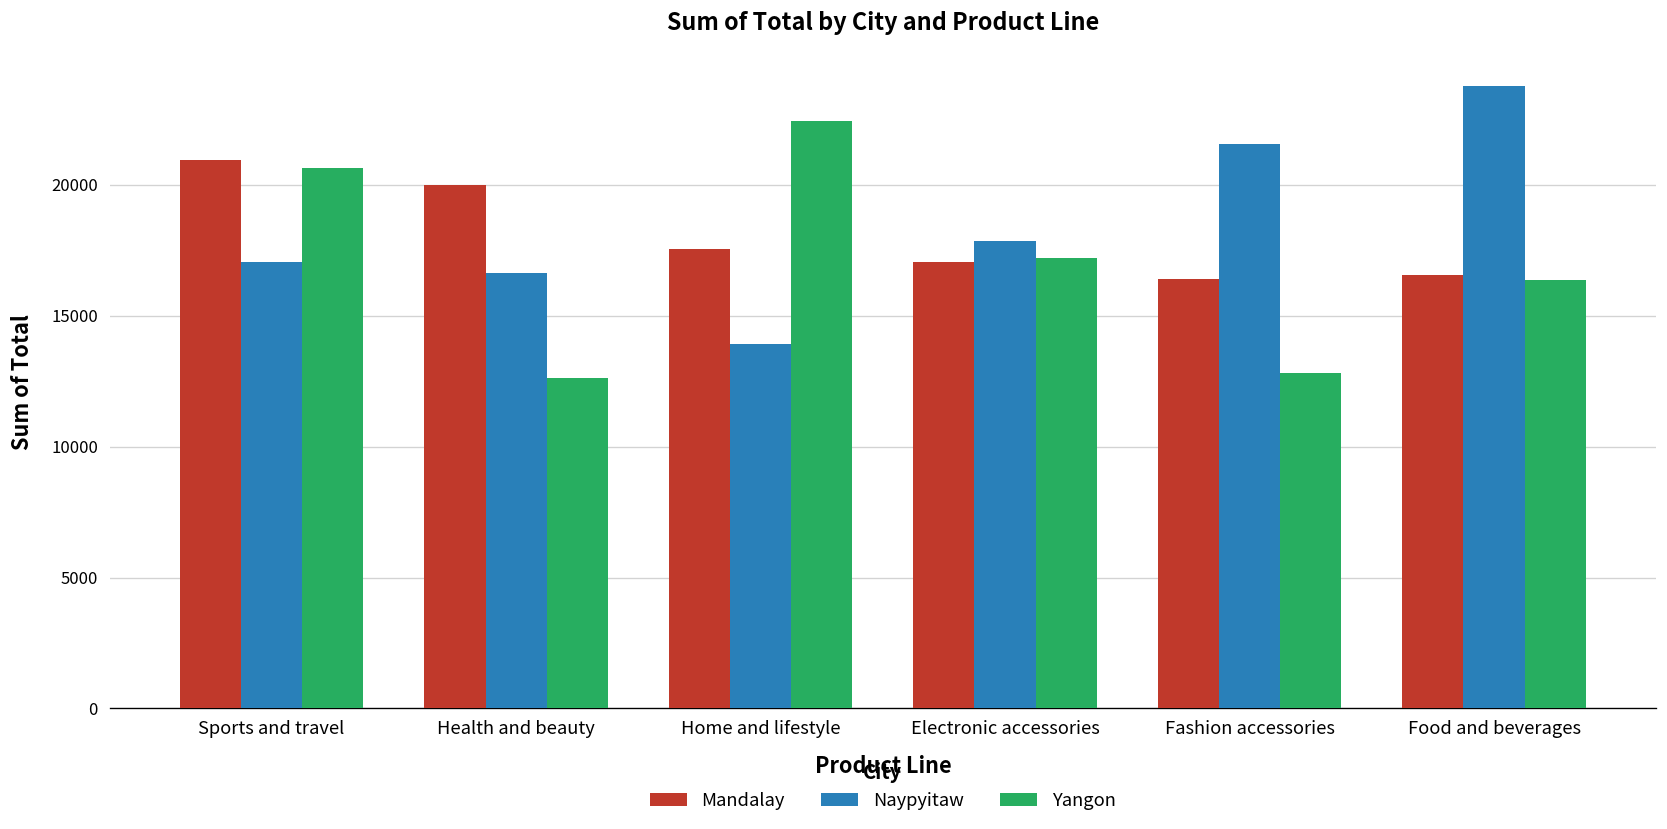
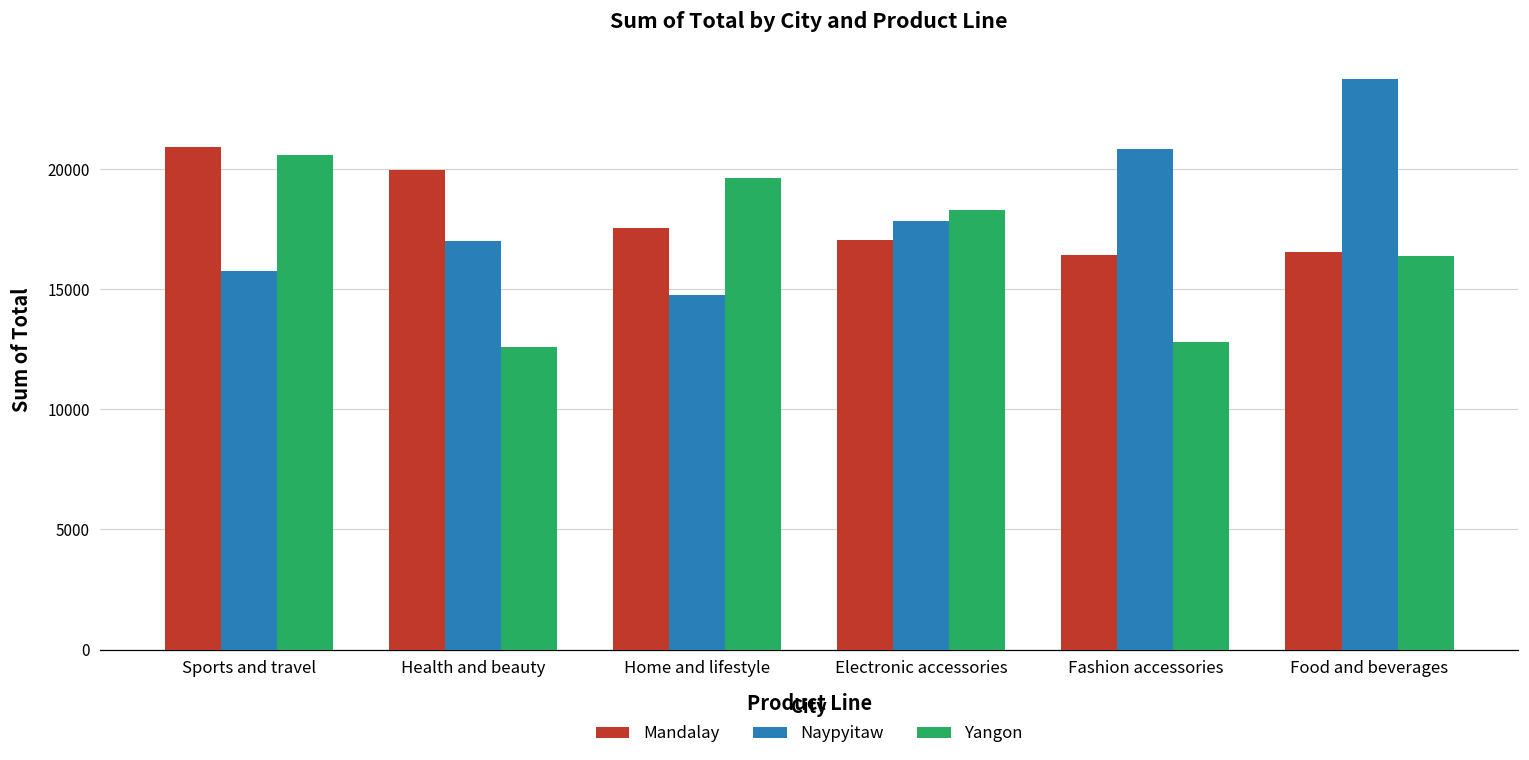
  {
    "Mandalay": {
      "Sports and travel": 20900,
      "Health and beauty": 20000,
      "Home and lifestyle": 17500,
      "Electronic accessories": 17100,
      "Fashion accessories": 16400,
      "Food and beverages": 16500
    },
    "Naypyitaw": {
-     "Sports and travel": 17100,
-     "Health and beauty": 16600,
-     "Home and lifestyle": 13900,
+     "Sports and travel": 15800,
+     "Health and beauty": 17000,
+     "Home and lifestyle": 14800,
      "Electronic accessories": 17800,
-     "Fashion accessories": 21600,
+     "Fashion accessories": 20900,
      "Food and beverages": 23800
    },
    "Yangon": {
      "Sports and travel": 20600,
      "Health and beauty": 12600,
-     "Home and lifestyle": 22400,
-     "Electronic accessories": 17200,
+     "Home and lifestyle": 19600,
+     "Electronic accessories": 18300,
      "Fashion accessories": 12800,
      "Food and beverages": 16400
    }
  }
